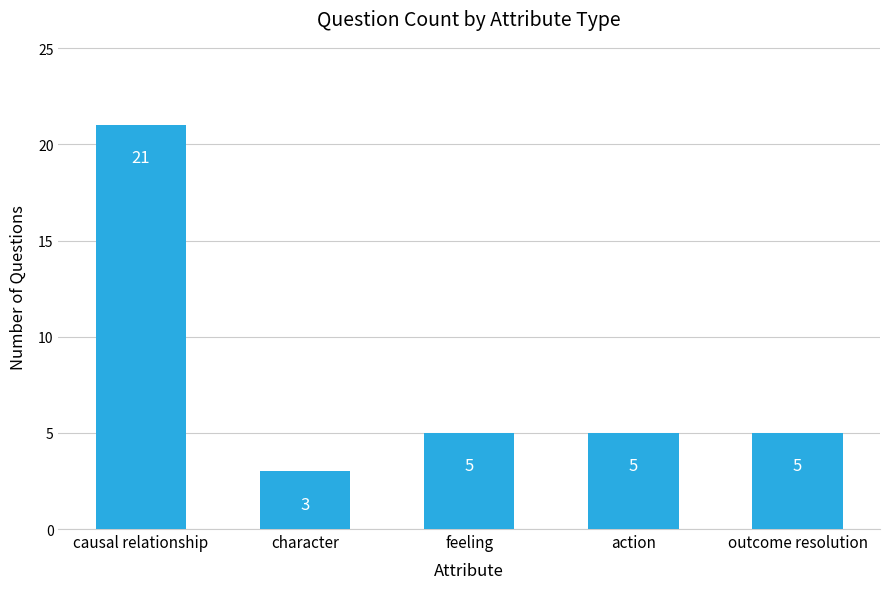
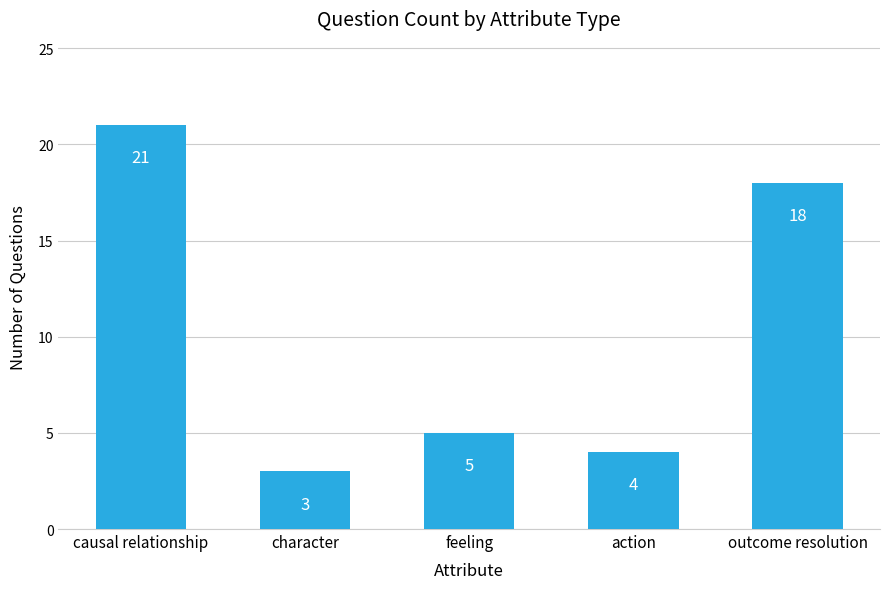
  {
    "causal relationship": 21,
    "character": 3,
    "feeling": 5,
-   "action": 5,
-   "outcome resolution": 5
+   "action": 4,
+   "outcome resolution": 18
  }
